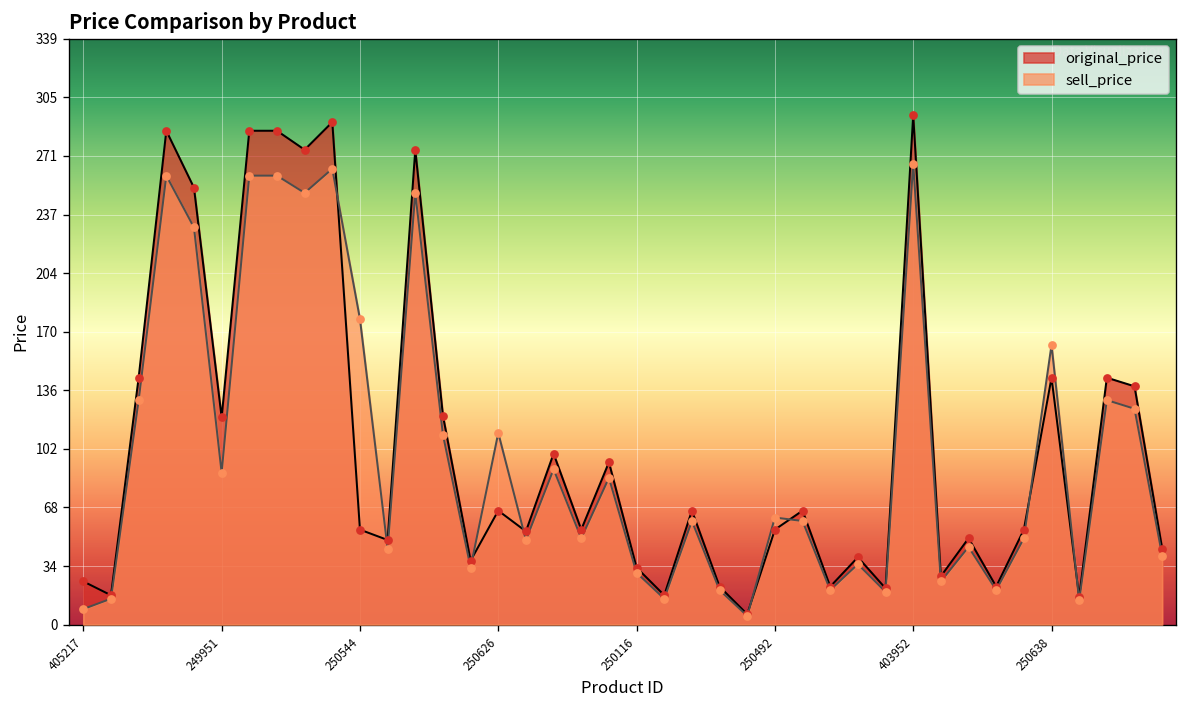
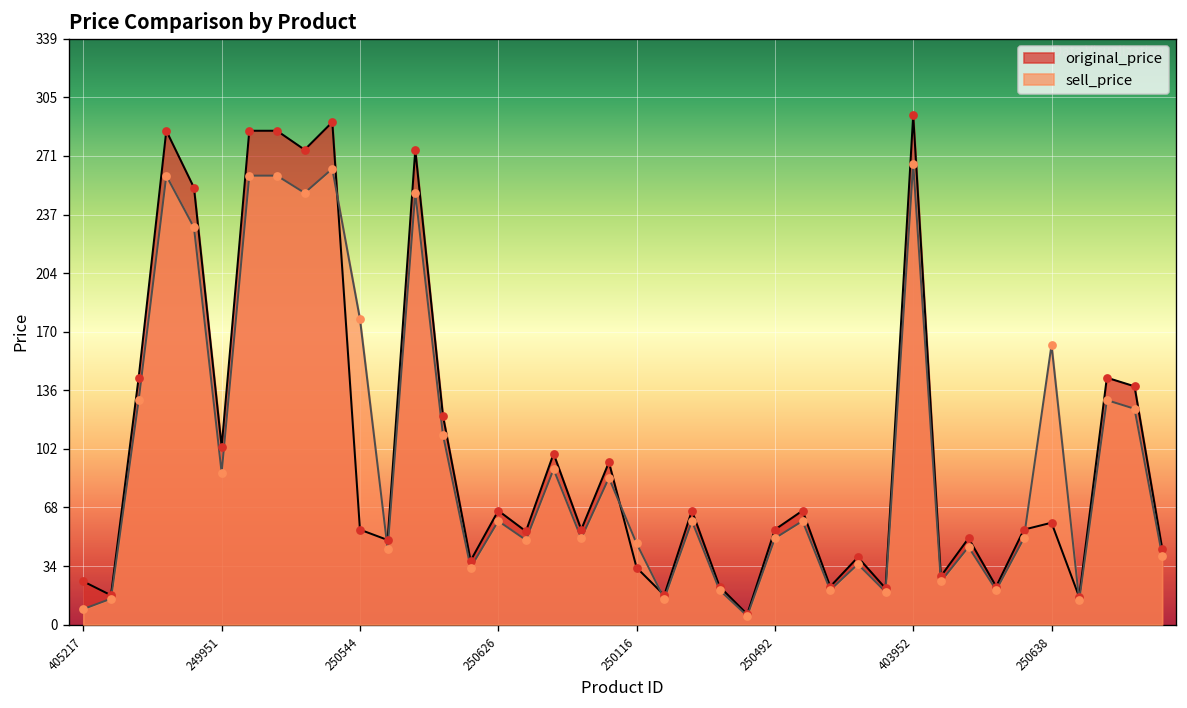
  {
    "original_price": {
      "405217": 25,
-     "249951": 120,
+     "249951": 103,
      "250544": 55,
      "250626": 66,
      "250116": 33,
      "250492": 55,
      "403952": 295,
-     "250638": 143
+     "250638": 59
    },
    "sell_price": {
      "405217": 9,
      "249951": 88,
      "250544": 177,
-     "250626": 111,
-     "250116": 30,
-     "250492": 62,
+     "250626": 60,
+     "250116": 47,
+     "250492": 50,
      "403952": 267,
      "250638": 162
    }
  }
